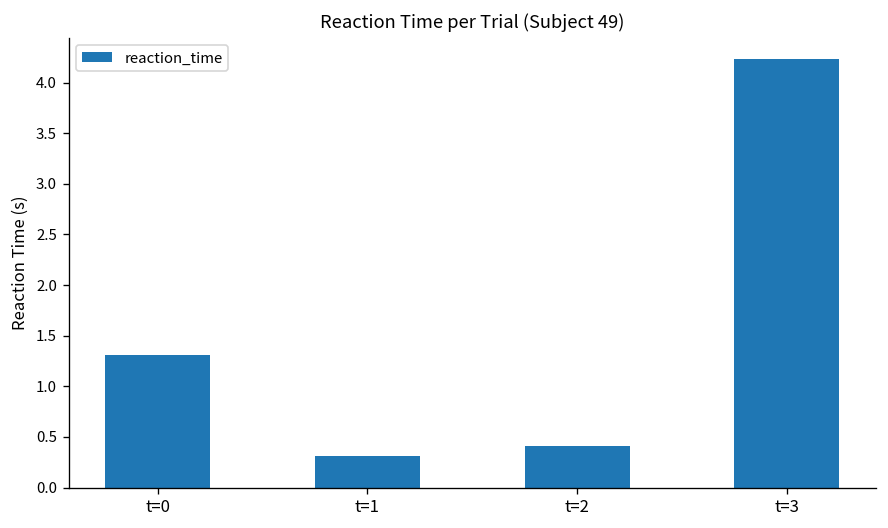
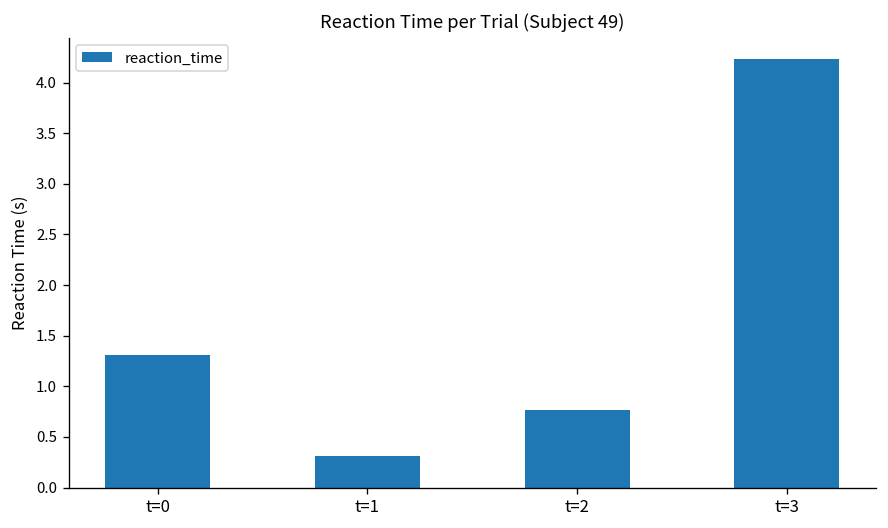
  {
    "t=0": 1.3,
    "t=1": 0.3,
-   "t=2": 0.4,
+   "t=2": 0.8,
    "t=3": 4.2
  }
